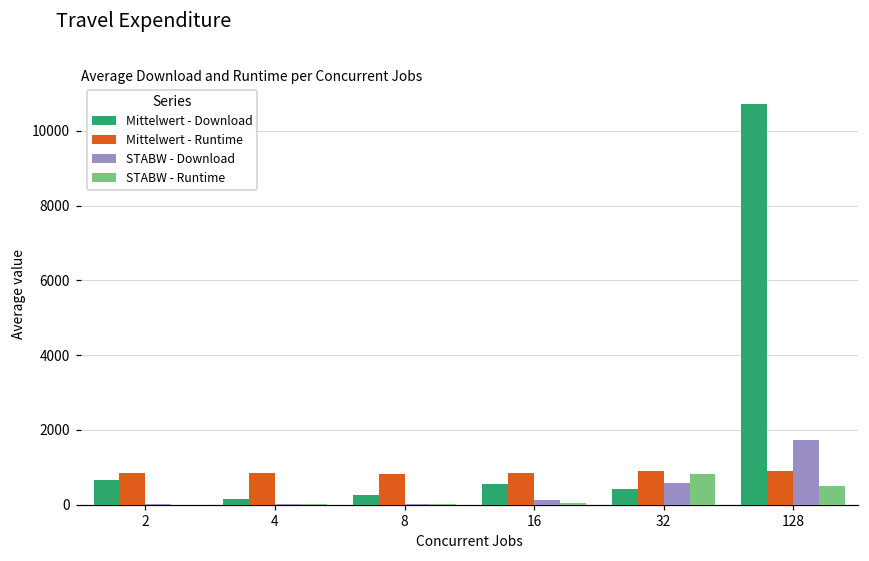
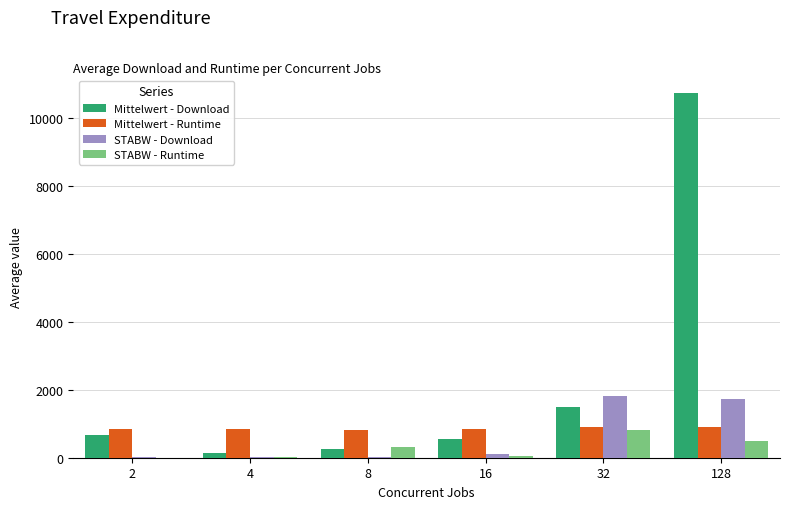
  {
    "Mittelwert - Download": {
      "2": 700,
      "4": 100,
      "8": 300,
      "16": 600,
-     "32": 400,
+     "32": 1500,
      "128": 10700
    },
    "Mittelwert - Runtime": {
      "2": 800,
      "4": 900,
      "8": 800,
      "16": 800,
      "32": 900,
      "128": 900
    },
    "STABW - Download": {
      "16": 100,
-     "32": 600,
+     "32": 1800,
      "128": 1700
    },
    "STABW - Runtime": {
-     "8": 0,
+     "8": 300,
      "32": 800,
      "128": 500
    }
  }
